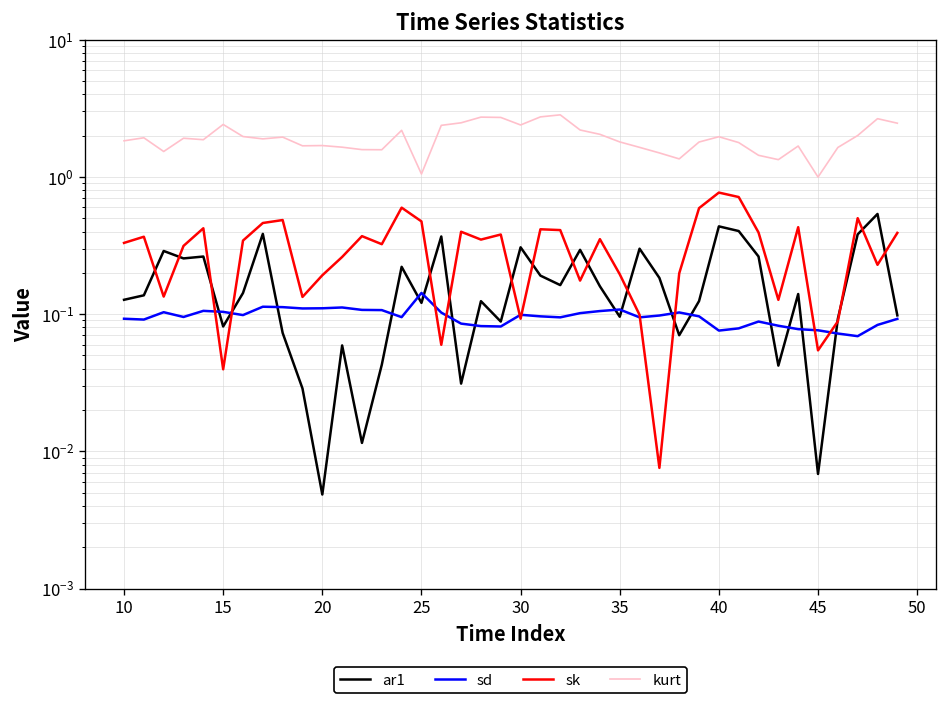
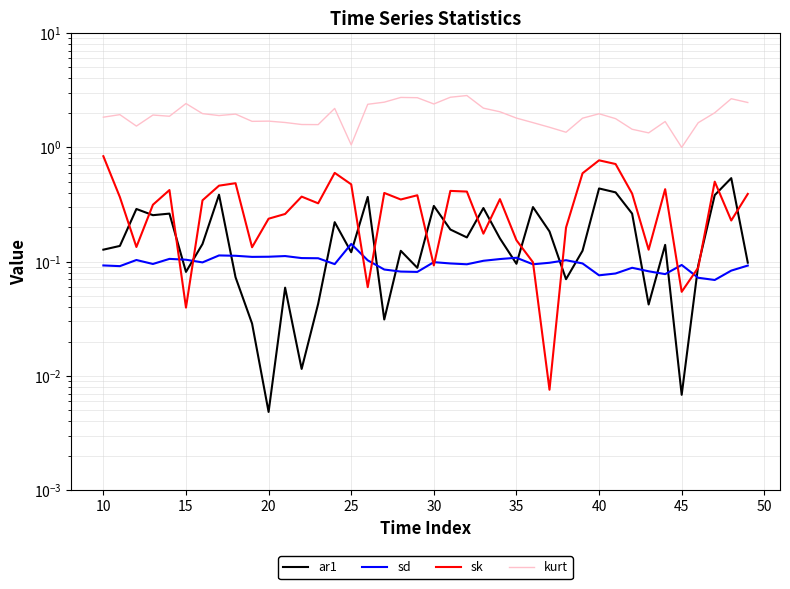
  {
    "ar1": {
      "10": 0.13,
      "15": 0.08,
      "20": 0.0048,
      "25": 0.12,
      "30": 0.31,
      "35": 0.10,
      "40": 0.44,
      "45": 0.007
    },
    "sd": {
      "10": 0.09,
      "15": 0.10,
      "20": 0.11,
      "25": 0.14,
      "30": 0.10,
      "35": 0.11,
      "40": 0.08,
-     "45": 0.08
+     "45": 0.09
    },
    "sk": {
-     "10": 0.33,
+     "10": 0.8,
      "15": 0.04,
-     "20": 0.19,
+     "20": 0.24,
      "25": 0.47,
      "30": 0.09,
-     "35": 0.20,
+     "35": 0.15,
      "40": 0.8,
      "45": 0.05
    },
    "kurt": {
      "10": 1.8,
      "15": 2.4,
      "20": 1.7,
      "25": 1.1,
      "30": 2.4,
      "35": 1.8,
      "40": 2.0,
      "45": 1.0
    }
  }
